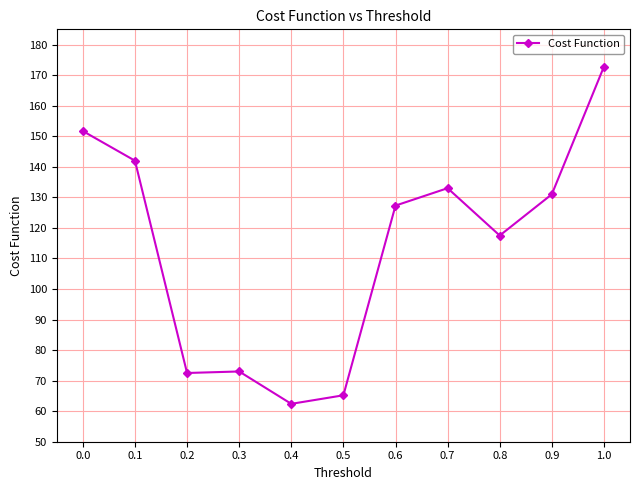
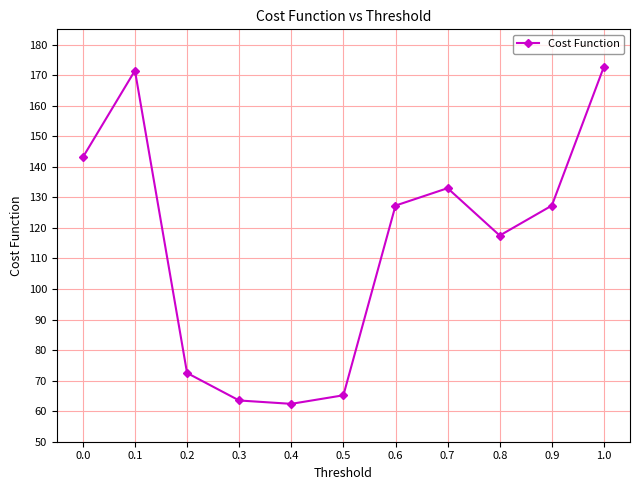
  {
-   "0.0": 152,
-   "0.1": 142,
+   "0.0": 143,
+   "0.1": 172,
    "0.2": 73,
-   "0.3": 73,
+   "0.3": 64,
    "0.4": 62,
    "0.5": 65,
    "0.6": 127,
    "0.7": 133,
    "0.8": 118,
-   "0.9": 131,
+   "0.9": 127,
    "1.0": 173
  }
